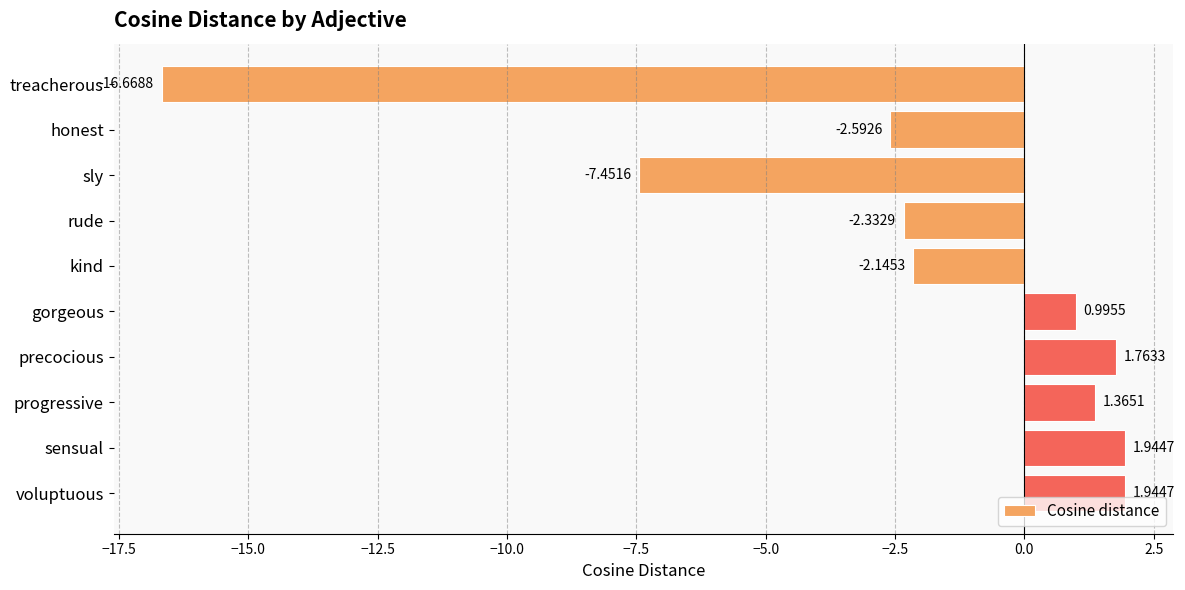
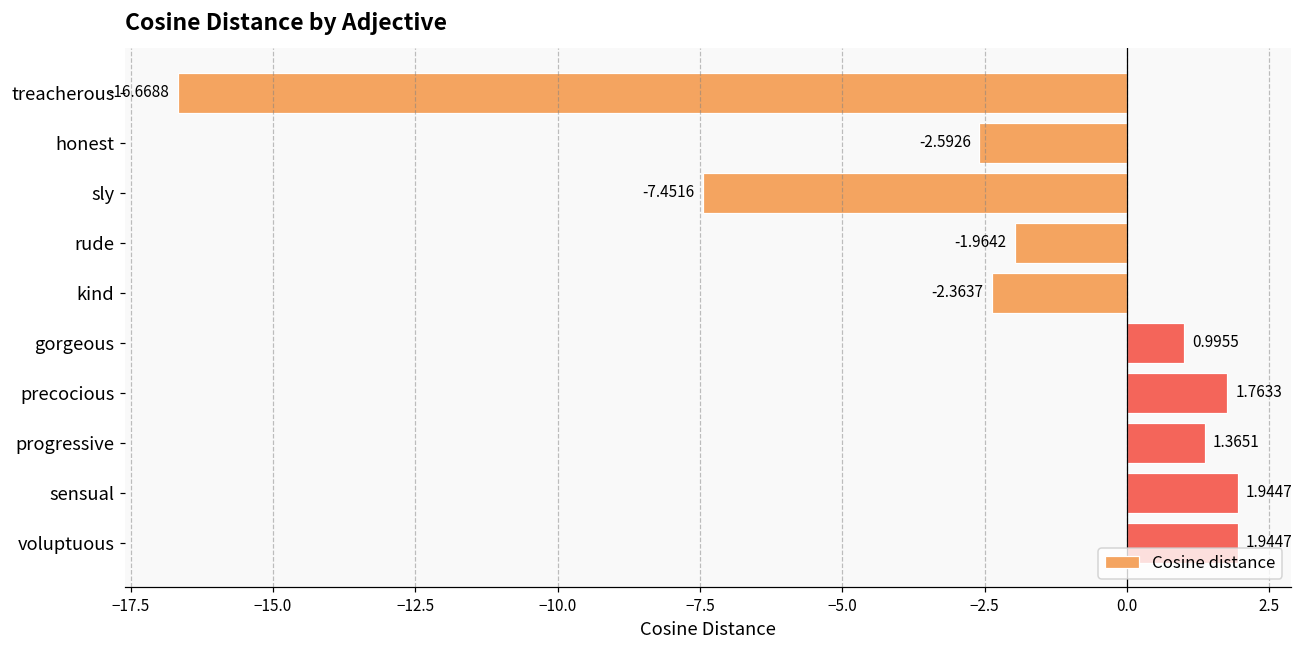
  {
    "treacherous": -16.6688,
    "honest": -2.5926,
    "sly": -7.4516,
-   "rude": -2.3329,
-   "kind": -2.1453,
+   "rude": -1.9642,
+   "kind": -2.3637,
    "gorgeous": 0.9955,
    "precocious": 1.7633,
    "progressive": 1.3651,
    "sensual": 1.9447
  }
